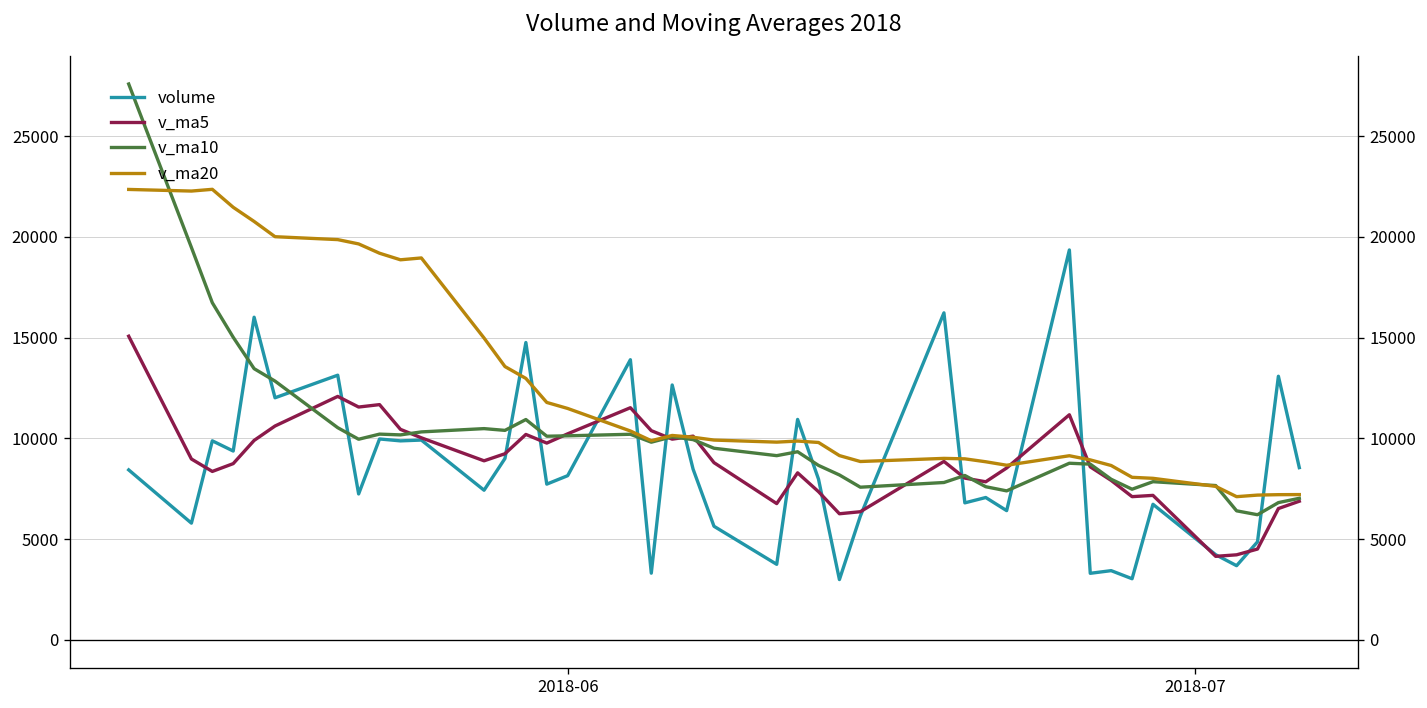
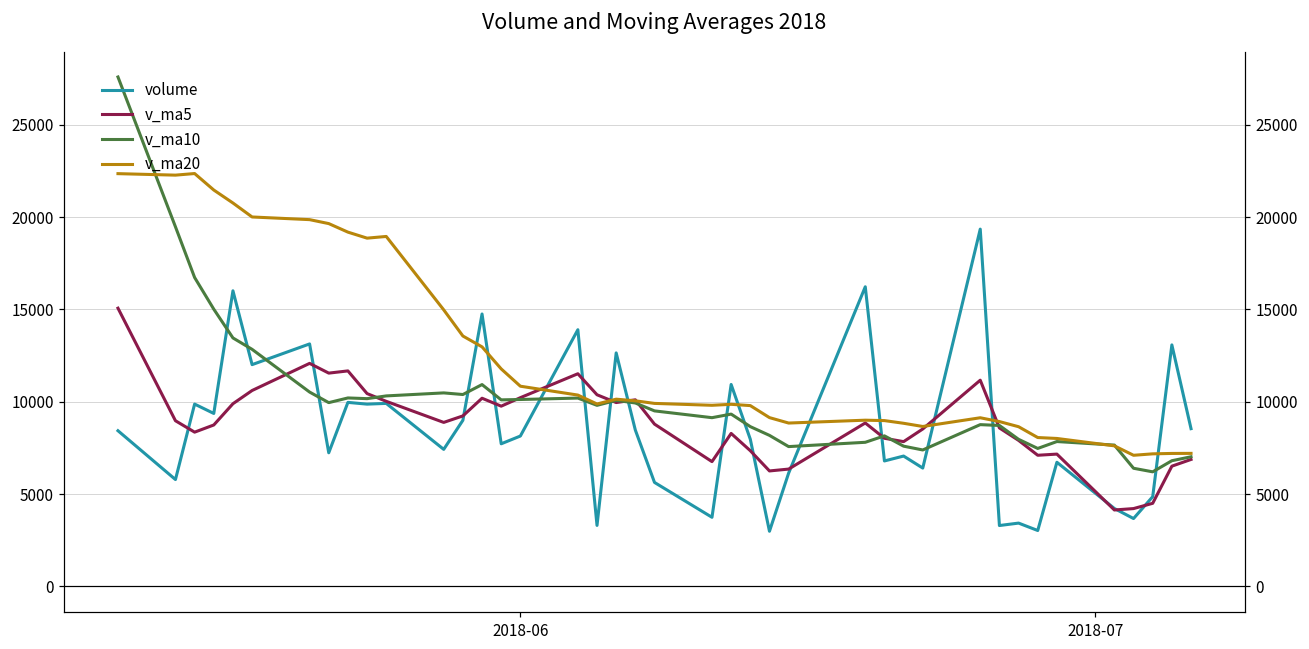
  {
    "volume": {
      "2018-06": 8100
    },
    "v_ma20": {
-     "2018-06": 11500
+     "2018-06": 10800
    }
  }
